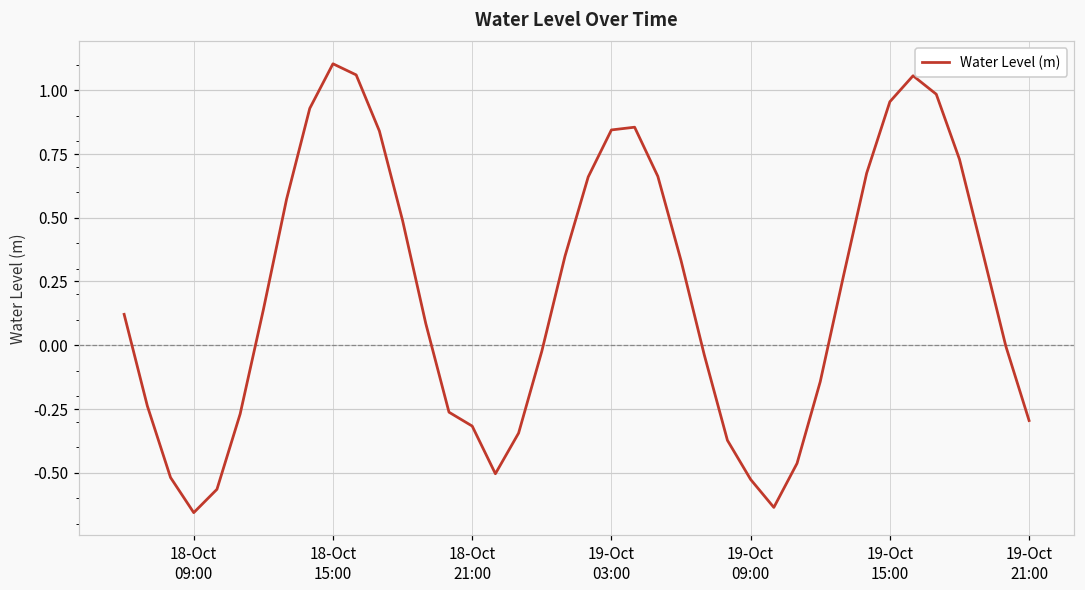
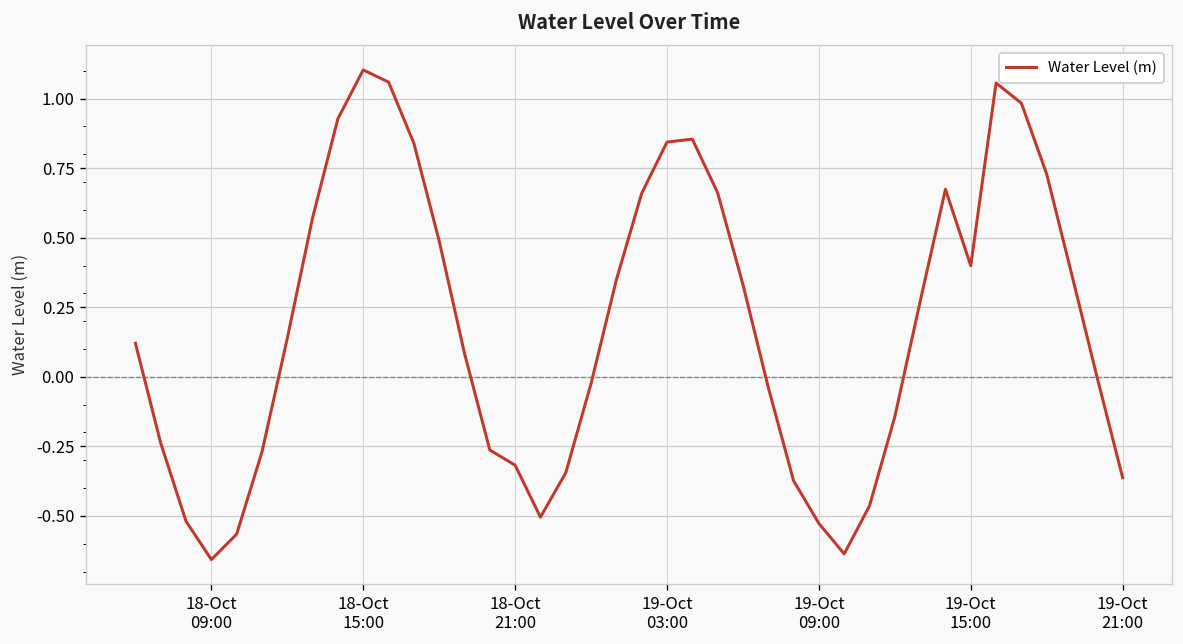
  {
    "18-Oct 09:00": -0.66,
    "18-Oct 15:00": 1.10,
    "18-Oct 21:00": -0.32,
    "19-Oct 03:00": 0.84,
    "19-Oct 09:00": -0.53,
-   "19-Oct 15:00": 0.95,
-   "19-Oct 21:00": -0.30
+   "19-Oct 15:00": 0.40,
+   "19-Oct 21:00": -0.36
  }
